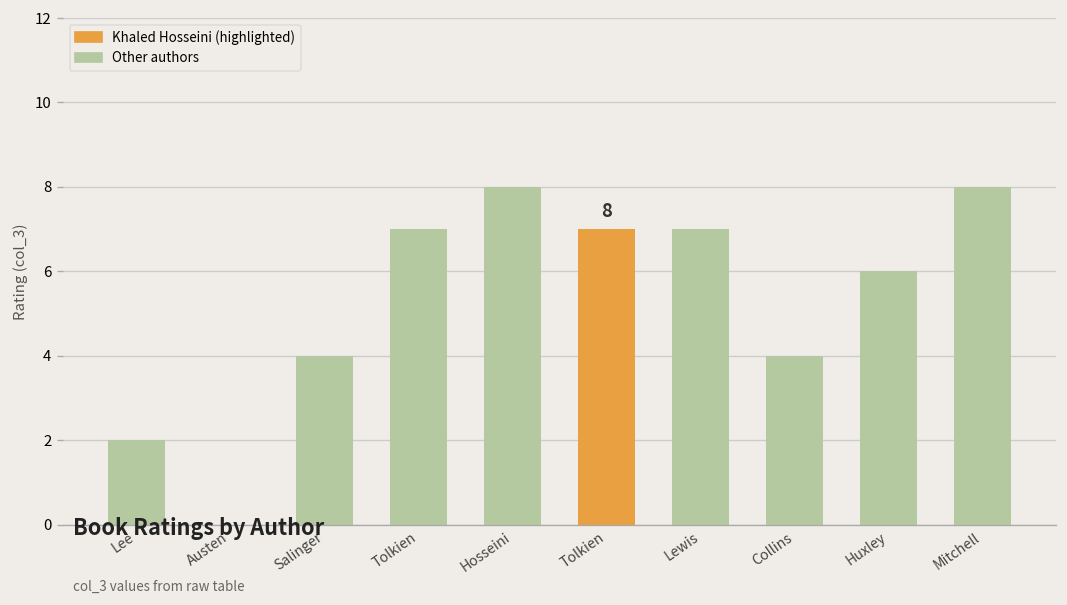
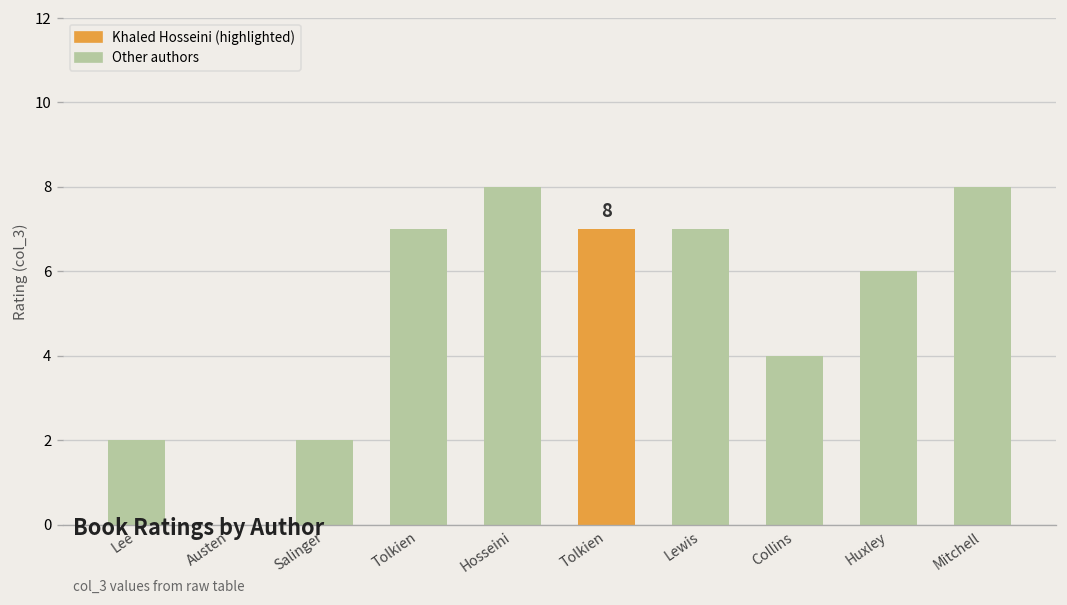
  {
    "Lee": 2,
    "Austen": 0,
-   "Salinger": 4,
+   "Salinger": 2,
    "Hosseini": 8,
    "Lewis": 7,
    "Collins": 4,
    "Huxley": 6,
    "Mitchell": 8
  }
